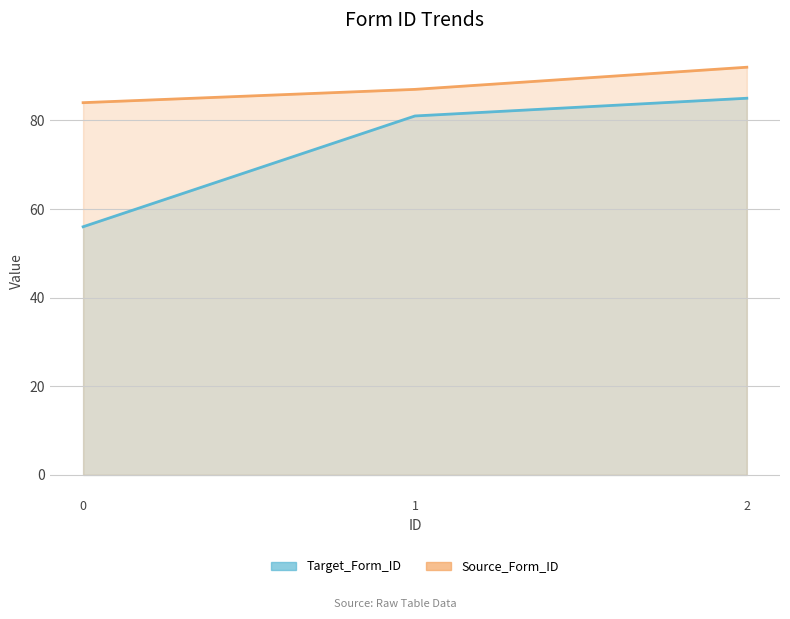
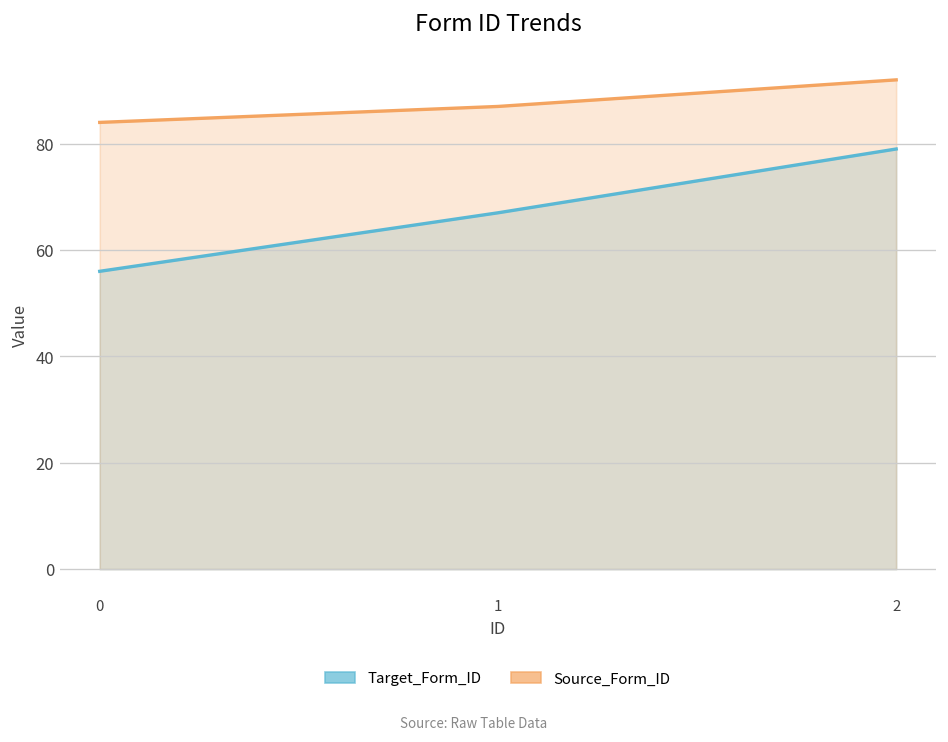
  {
    "Target_Form_ID": {
      "0": 56,
-     "1": 81,
-     "2": 85
+     "1": 67,
+     "2": 79
    },
    "Source_Form_ID": {
      "0": 84,
      "1": 87,
      "2": 92
    }
  }
